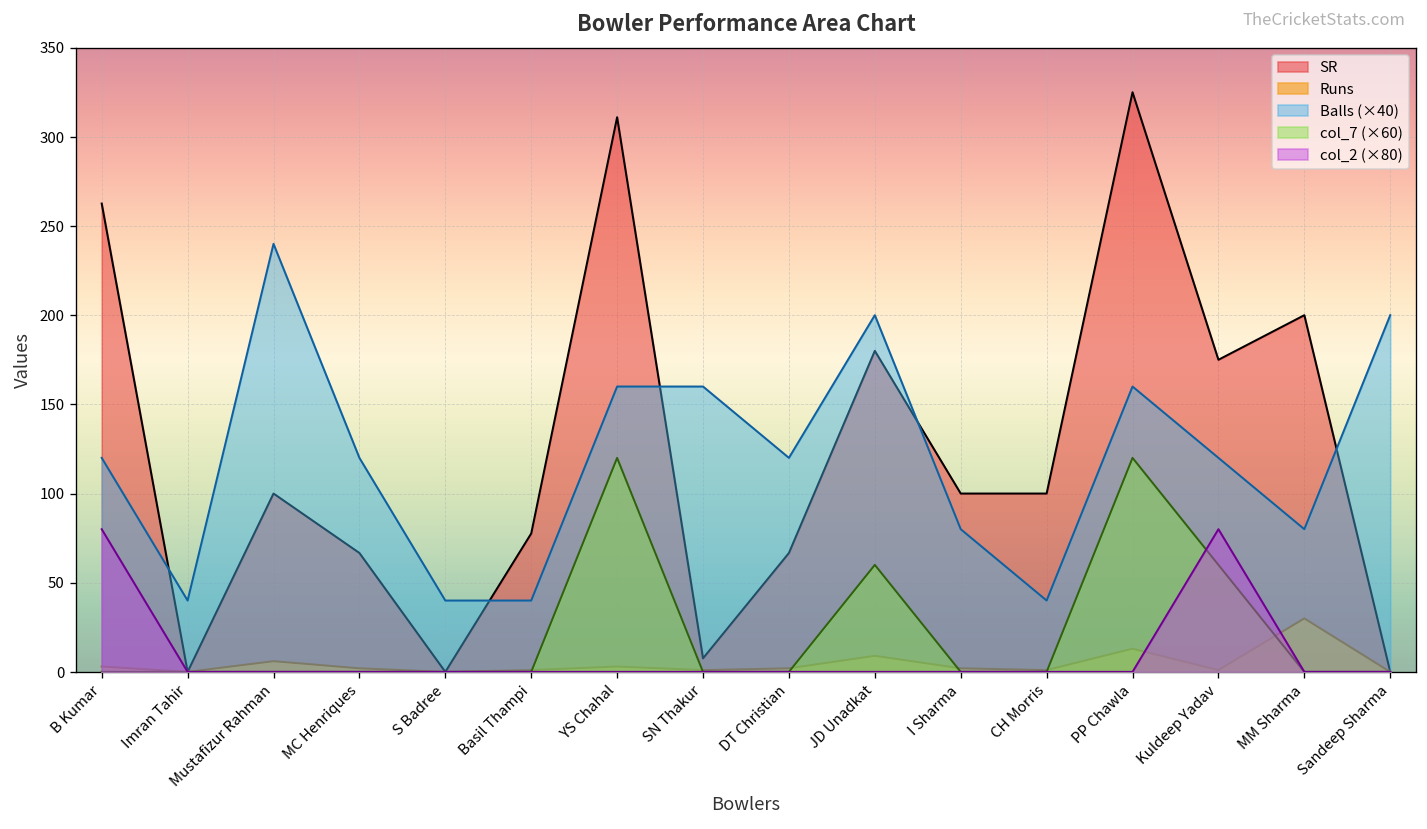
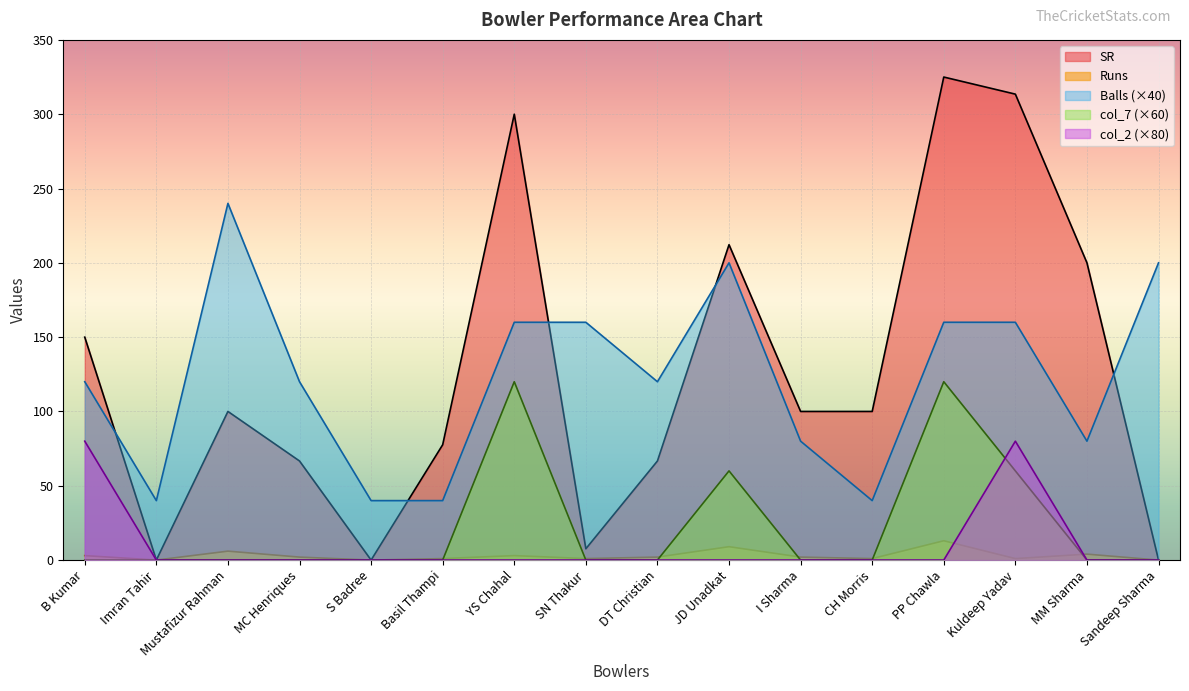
  {
    "SR": {
-     "B Kumar": 263,
+     "B Kumar": 150,
      "Mustafizur Rahman": 100,
      "MC Henriques": 67,
      "Basil Thampi": 78,
-     "YS Chahal": 311,
+     "YS Chahal": 300,
      "SN Thakur": 8,
      "DT Christian": 67,
-     "JD Unadkat": 180,
+     "JD Unadkat": 212,
      "I Sharma": 100,
      "CH Morris": 100,
      "PP Chawla": 325,
-     "Kuldeep Yadav": 175,
+     "Kuldeep Yadav": 314,
      "MM Sharma": 200
    },
    "Runs": {
      "B Kumar": 3,
      "Mustafizur Rahman": 6,
      "MC Henriques": 2,
      "YS Chahal": 3,
      "DT Christian": 2,
      "JD Unadkat": 9,
      "I Sharma": 2,
      "PP Chawla": 13,
      "Kuldeep Yadav": 1,
-     "MM Sharma": 30
+     "MM Sharma": 4
    },
    "Balls (×40)": {
      "B Kumar": 120,
      "Imran Tahir": 40,
      "Mustafizur Rahman": 240,
      "MC Henriques": 120,
      "S Badree": 40,
      "Basil Thampi": 40,
      "YS Chahal": 160,
      "SN Thakur": 160,
      "DT Christian": 120,
      "JD Unadkat": 200,
      "I Sharma": 80,
      "CH Morris": 40,
      "PP Chawla": 160,
-     "Kuldeep Yadav": 120,
+     "Kuldeep Yadav": 160,
      "MM Sharma": 80,
      "Sandeep Sharma": 200
    },
    "col_7 (×60)": {
      "B Kumar": 0,
      "YS Chahal": 120,
      "JD Unadkat": 60,
      "PP Chawla": 120,
      "Kuldeep Yadav": 60
    },
    "col_2 (×80)": {
      "B Kumar": 80,
      "YS Chahal": 0,
      "JD Unadkat": 0,
      "PP Chawla": 0,
      "Kuldeep Yadav": 80
    }
  }
